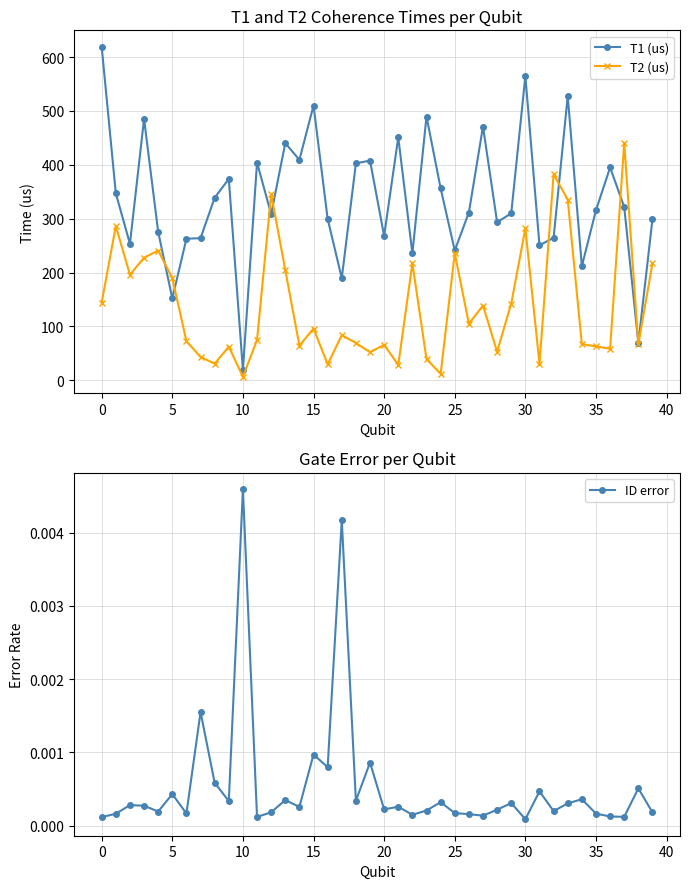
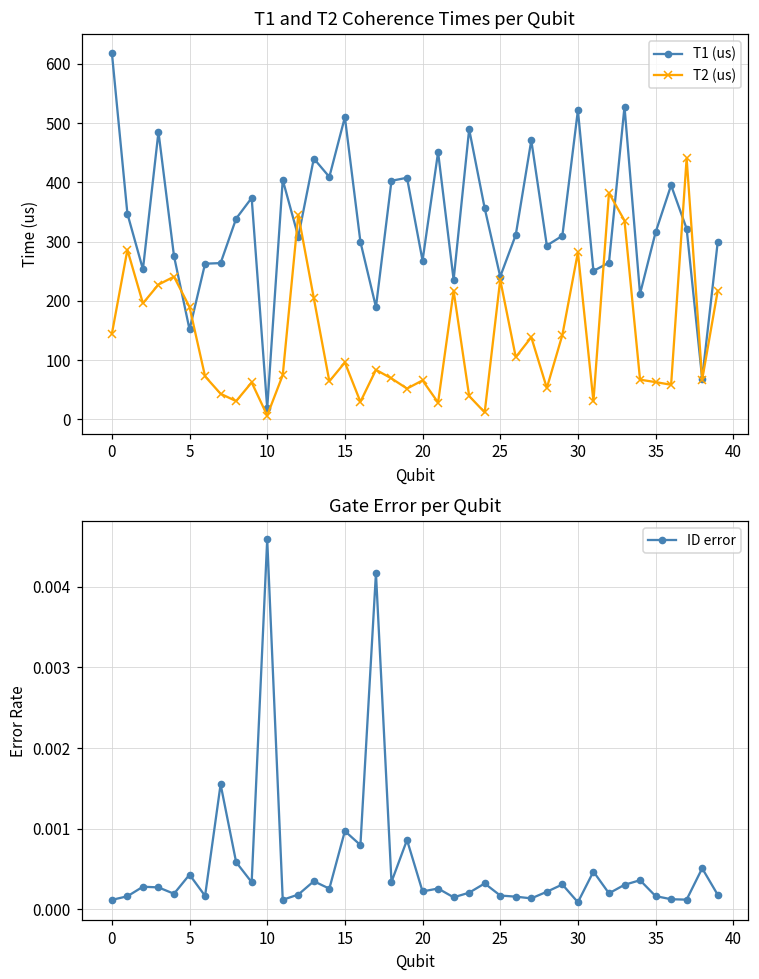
  {
    "T1 and T2 Coherence Times per Qubit": {
      "T1 (us)": {
        "0": 620,
        "5": 150,
        "10": 20,
        "15": 510,
        "20": 270,
        "25": 240,
-       "30": 560,
+       "30": 520,
        "35": 320
      },
      "T2 (us)": {
        "0": 140,
        "5": 190,
        "10": 10,
        "15": 100,
        "20": 70,
        "25": 240,
        "30": 280,
        "35": 60
      }
    },
    "Gate Error per Qubit": {
      "0": 0.0001,
      "5": 0.0004,
      "10": 0.0046,
      "15": 0.0010,
      "20": 0.0002,
      "25": 0.0002,
      "30": 0.0001,
      "35": 0.0002
    }
  }
